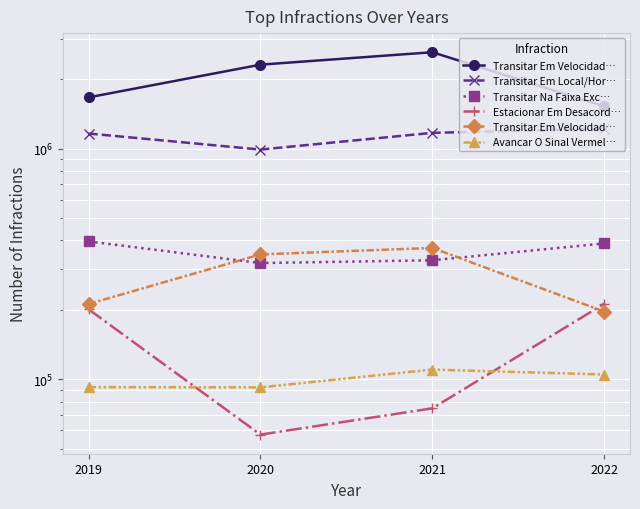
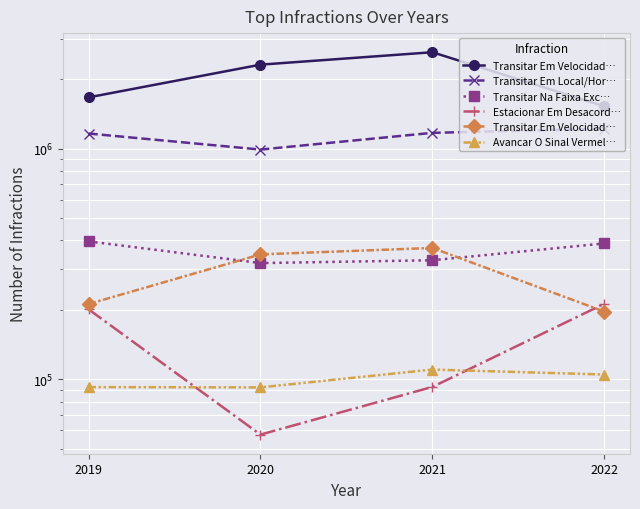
  {
    "Estacionar Em Desacord…": {
      "2019": 200000,
      "2020": 58000,
-     "2021": 75000,
+     "2021": 93000,
      "2022": 210000
    }
  }
